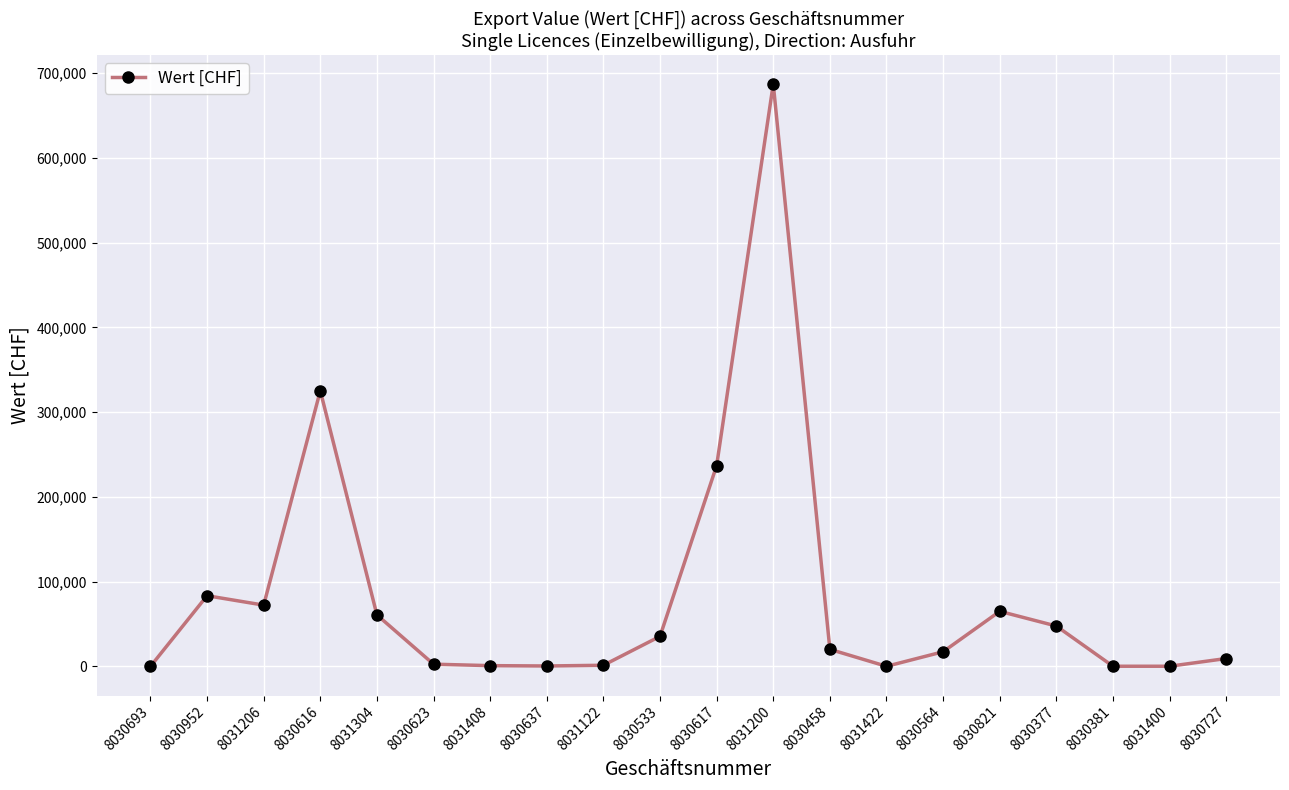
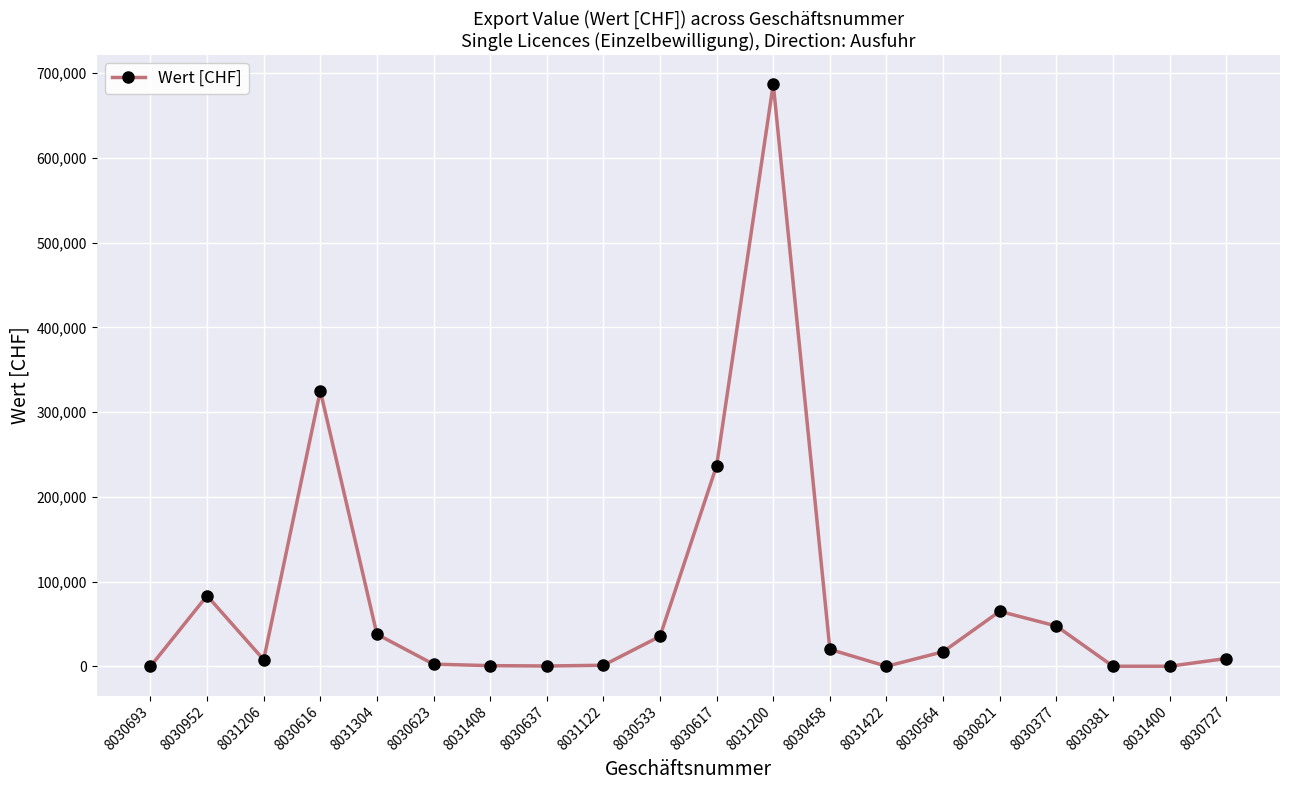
  {
    "8030693": "0",
    "8030952": "80,000",
-   "8031206": "70,000",
+   "8031206": "10,000",
    "8030616": "330,000",
-   "8031304": "60,000",
+   "8031304": "40,000",
    "8030623": "0",
    "8031408": "0",
    "8030637": "0",
    "8031122": "0",
    "8030533": "40,000",
    "8030617": "240,000",
    "8031200": "690,000",
    "8030458": "20,000",
    "8031422": "0",
    "8030564": "20,000",
    "8030821": "60,000",
    "8030377": "50,000",
    "8030381": "0",
    "8031400": "0",
    "8030727": "10,000"
  }
